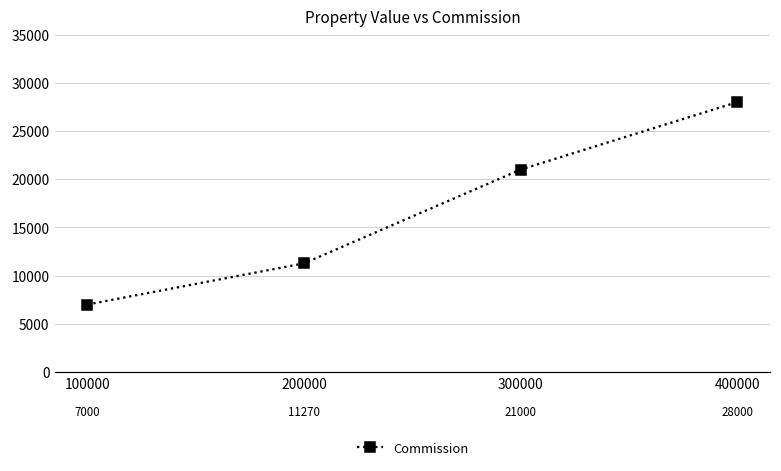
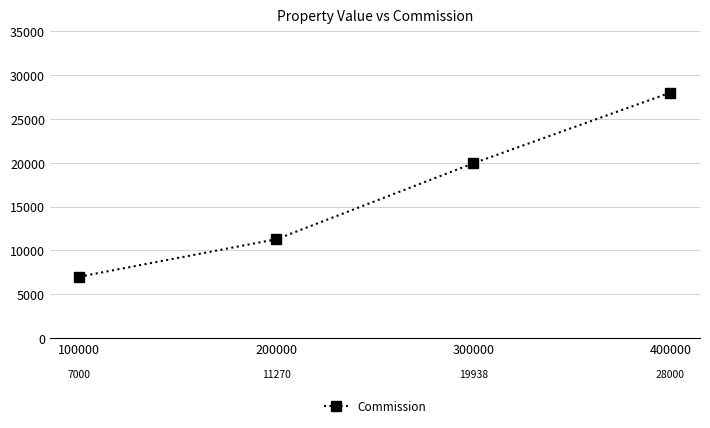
  {
-   "300000": 21000
+   "300000": 19938
  }
